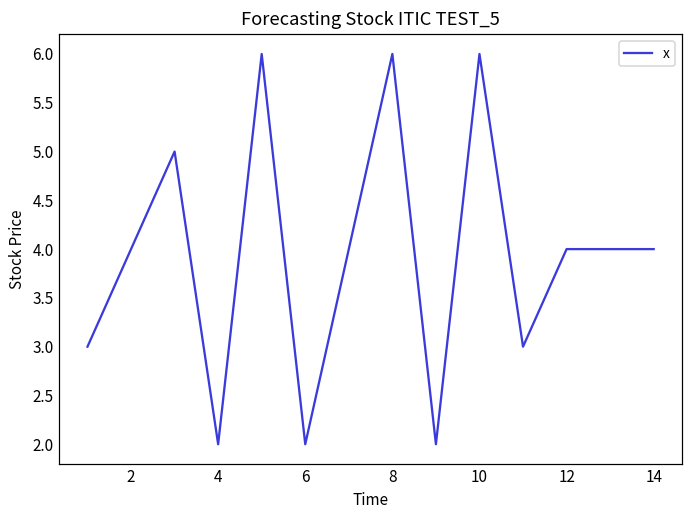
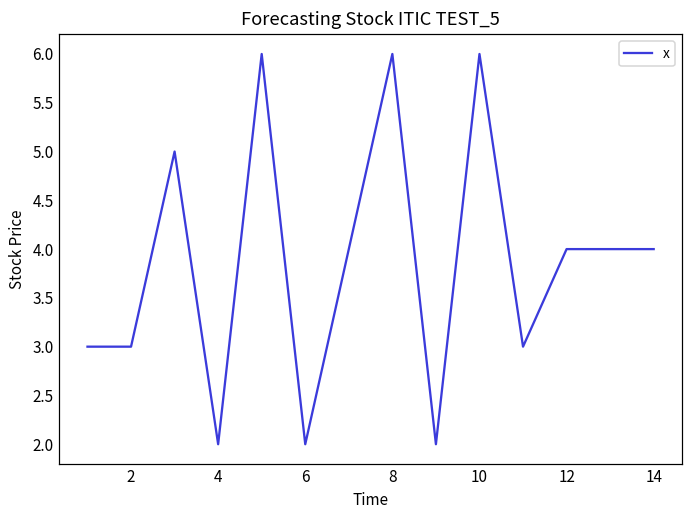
  {
-   "2": 4,
+   "2": 3,
    "4": 2,
    "6": 2,
    "8": 6,
    "10": 6,
    "12": 4,
    "14": 4
  }
